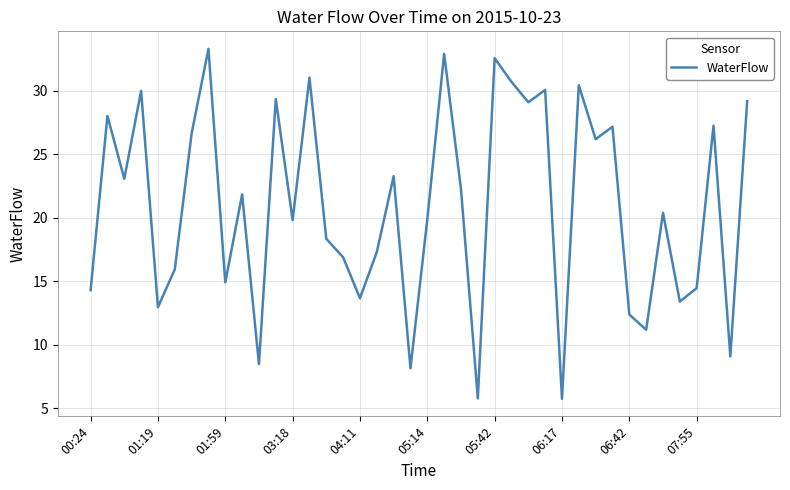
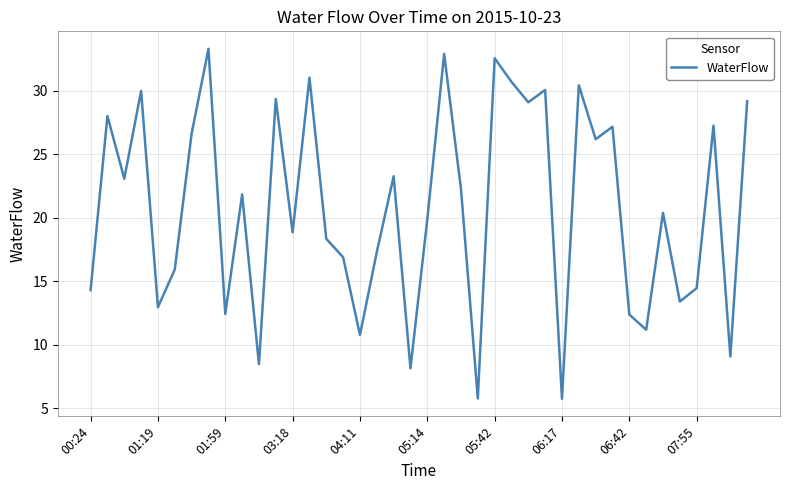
  {
    "00:24": 14.3,
    "01:19": 13.0,
-   "01:59": 14.9,
-   "03:18": 19.8,
-   "04:11": 13.7,
+   "01:59": 12.4,
+   "03:18": 18.9,
+   "04:11": 10.8,
    "05:14": 19.9,
    "05:42": 32.5,
    "06:17": 5.8,
    "06:42": 12.4,
    "07:55": 14.5
  }
